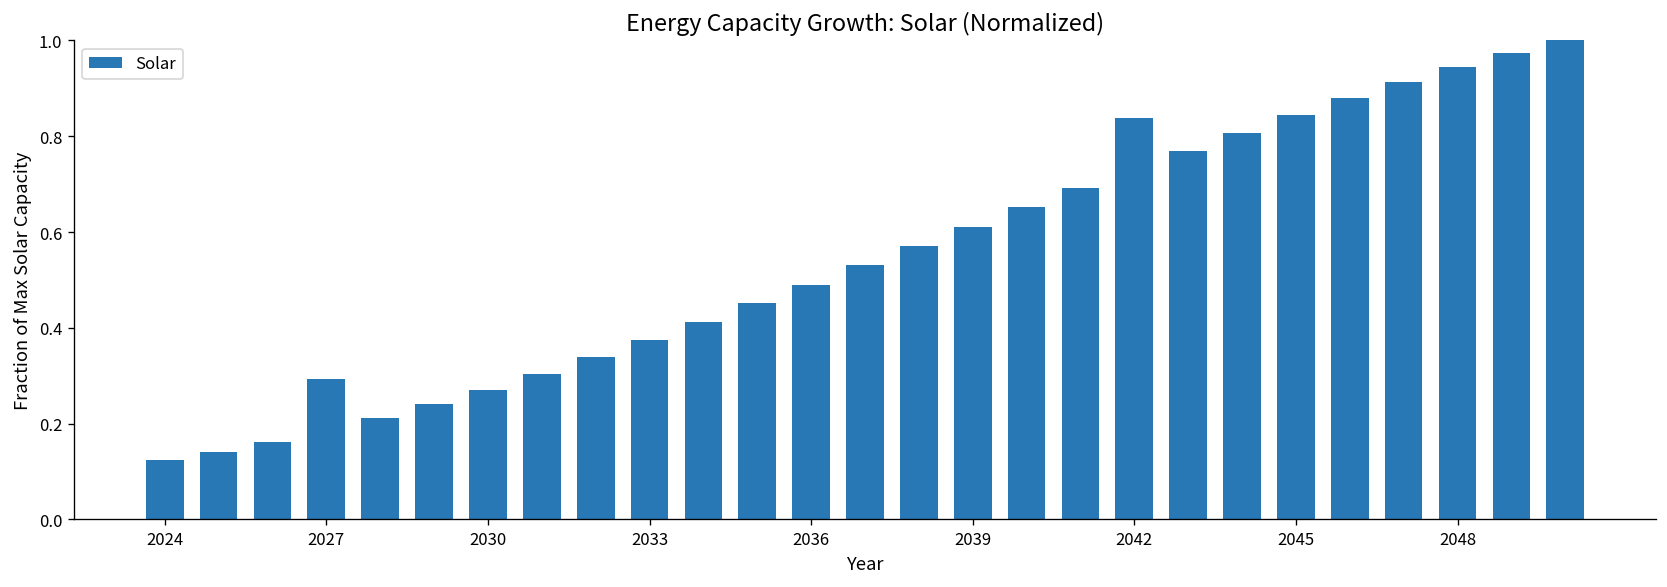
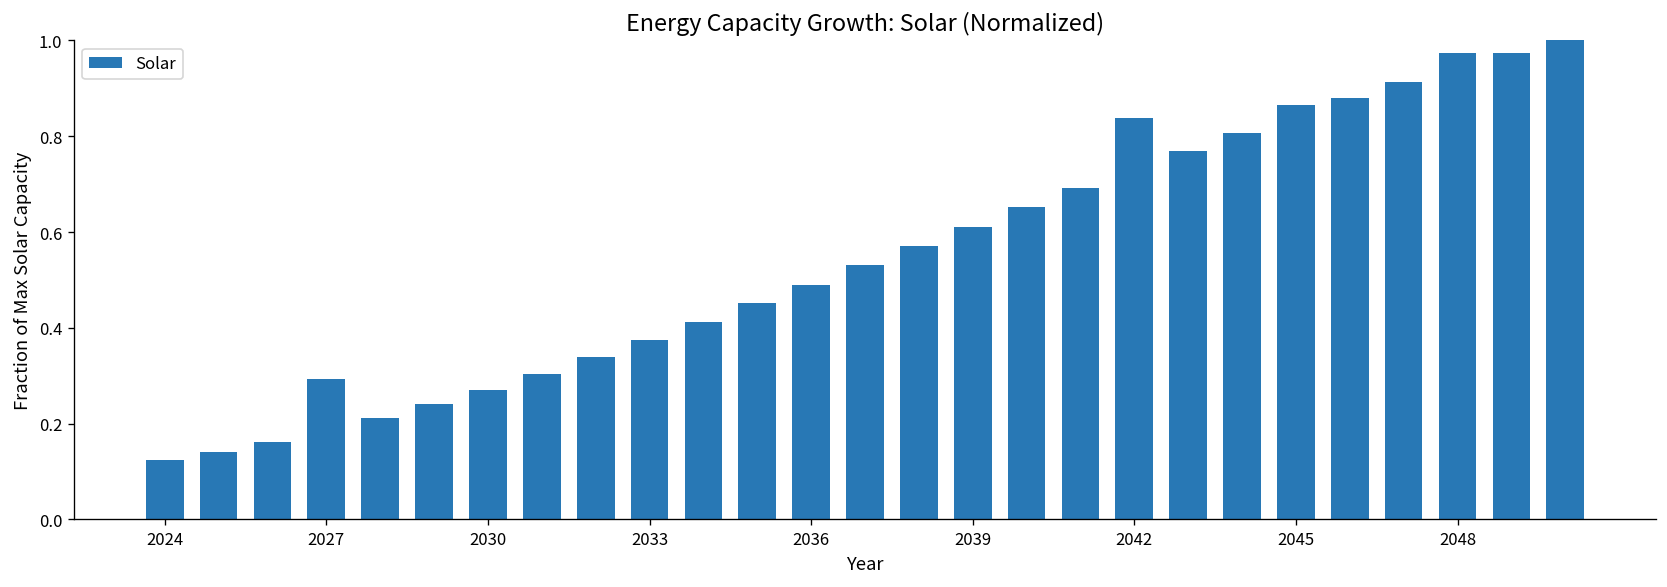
  {
    "2024": 0.12,
    "2027": 0.29,
    "2030": 0.27,
    "2033": 0.37,
    "2036": 0.49,
    "2039": 0.61,
    "2042": 0.84,
-   "2045": 0.84,
-   "2048": 0.94
+   "2045": 0.87,
+   "2048": 0.97
  }
